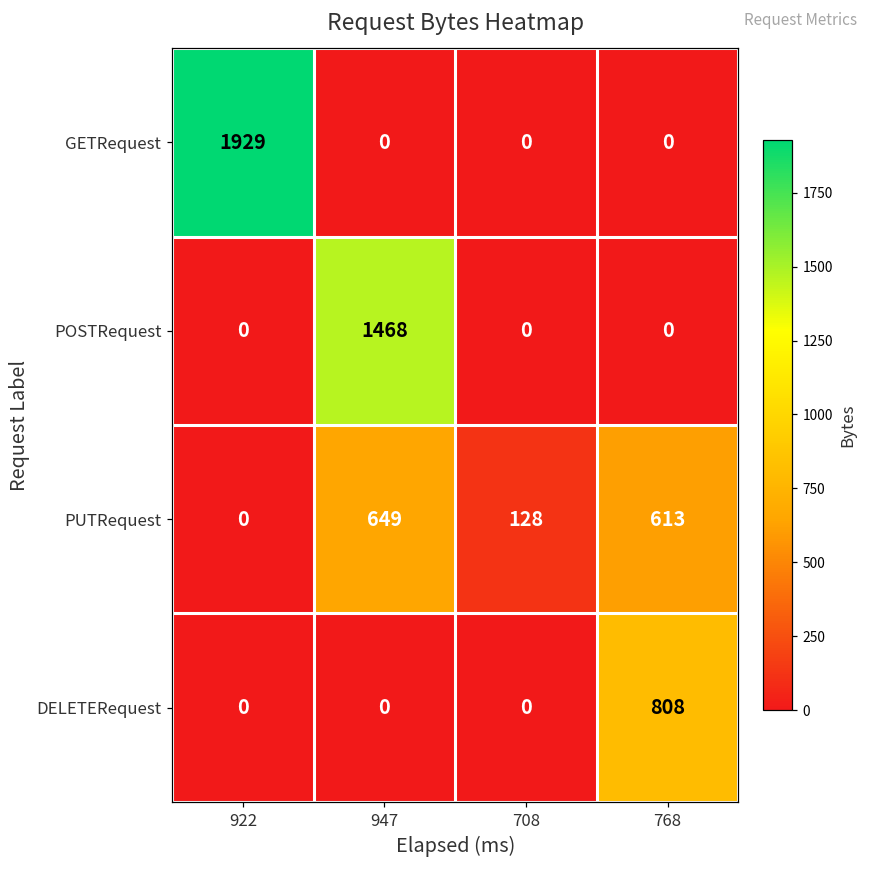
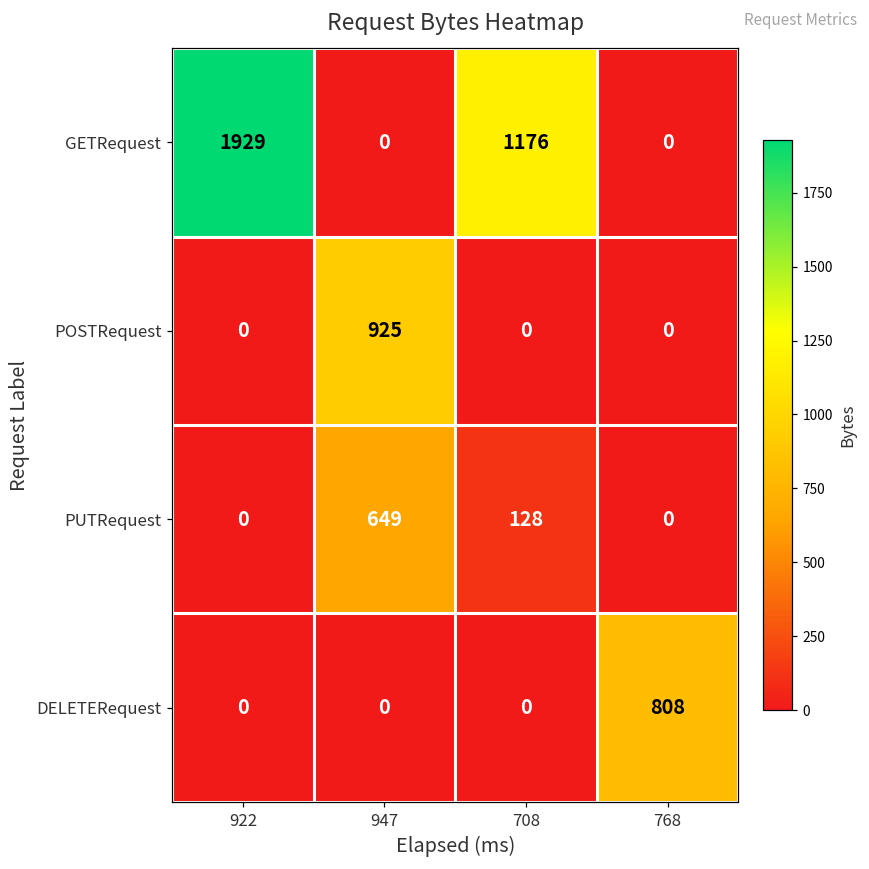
  {
    "GETRequest": {
      "922": 1929,
      "947": 0,
-     "708": 0,
+     "708": 1176,
      "768": 0
    },
    "POSTRequest": {
      "922": 0,
-     "947": 1468,
+     "947": 925,
      "708": 0,
      "768": 0
    },
    "PUTRequest": {
      "922": 0,
      "947": 649,
      "708": 128,
-     "768": 613
+     "768": 0
    },
    "DELETERequest": {
      "922": 0,
      "947": 0,
      "708": 0,
      "768": 808
    }
  }
